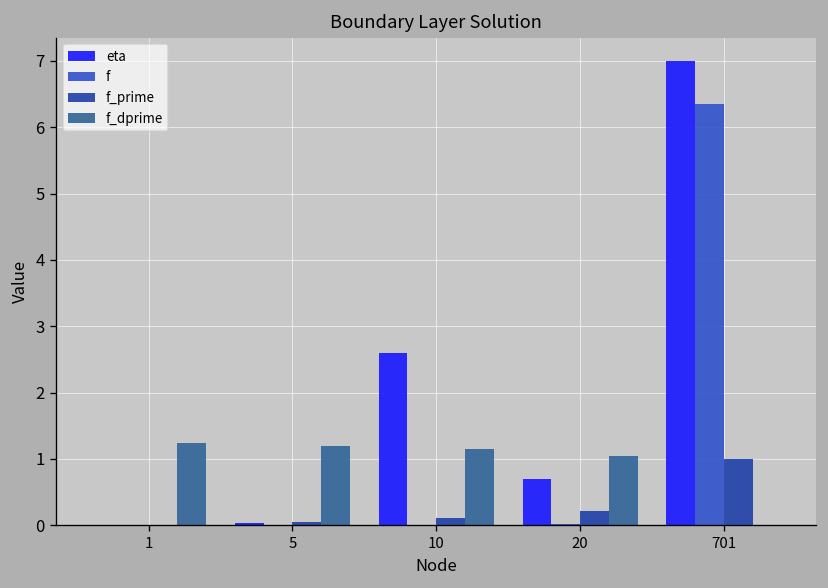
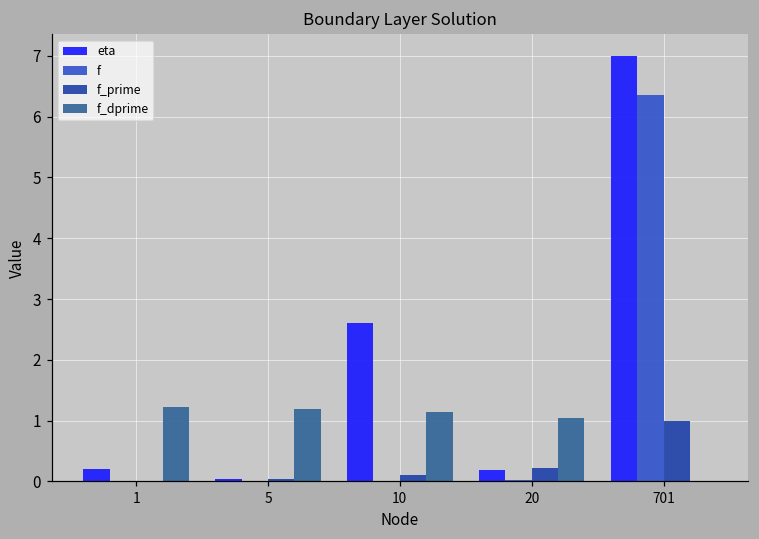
  {
    "eta": {
-     "1": 0.0,
+     "1": 0.2,
      "10": 2.6,
-     "20": 0.7,
+     "20": 0.2,
      "701": 7.0
    }
  }
